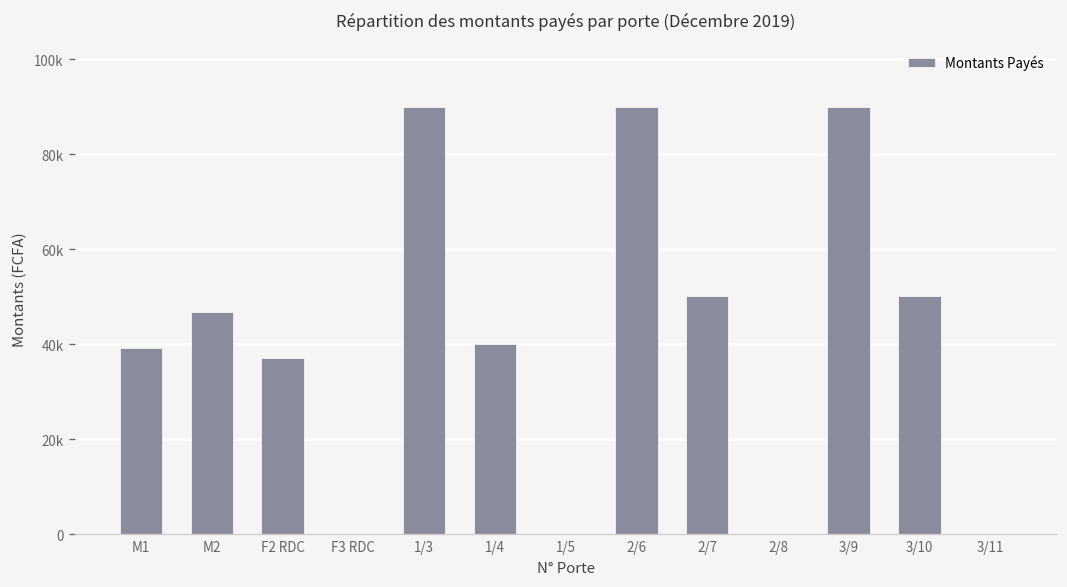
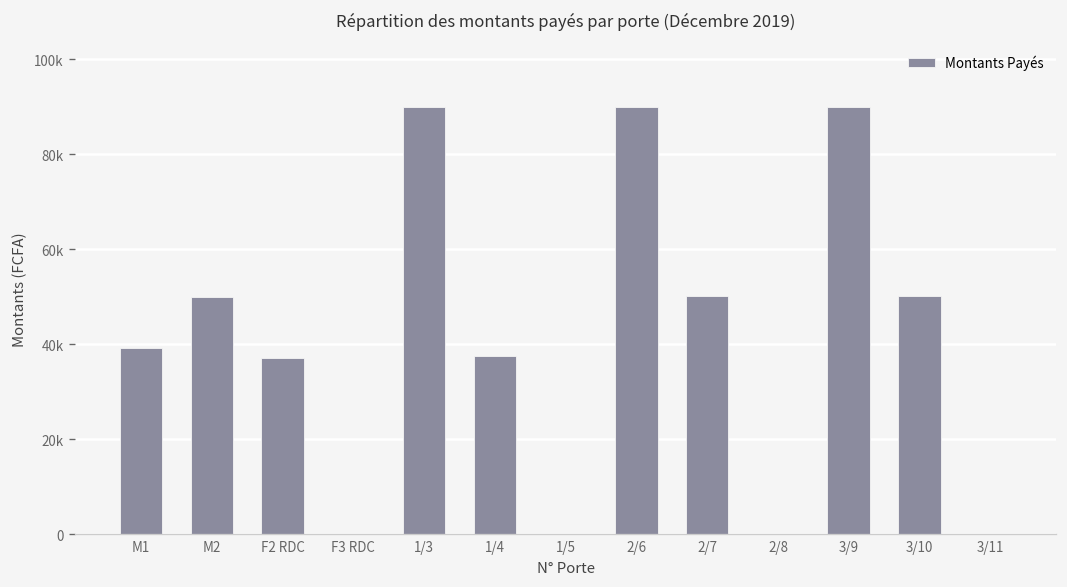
  {
    "M1": 39000,
-   "M2": 47000,
+   "M2": 50000,
    "F2 RDC": 37000,
    "F3 RDC": 0,
    "1/3": 90000,
-   "1/4": 40000,
+   "1/4": 38000,
    "1/5": 0,
    "2/6": 90000,
    "2/7": 50000,
    "2/8": 0,
    "3/9": 90000,
    "3/10": 50000,
    "3/11": 0
  }
